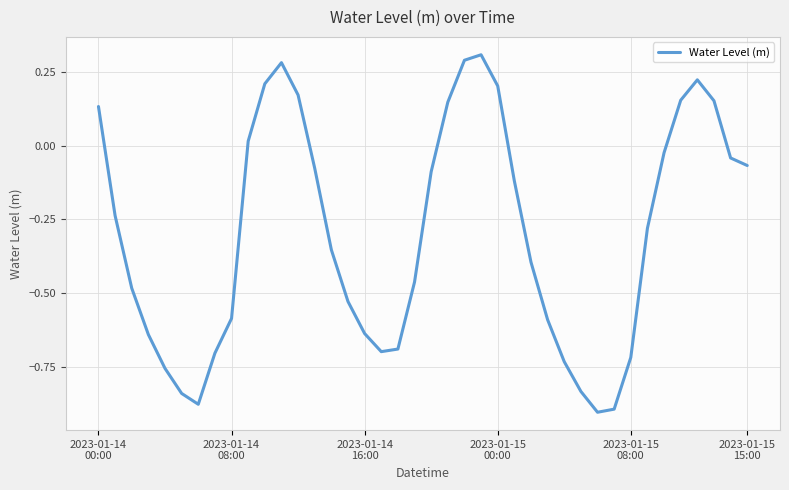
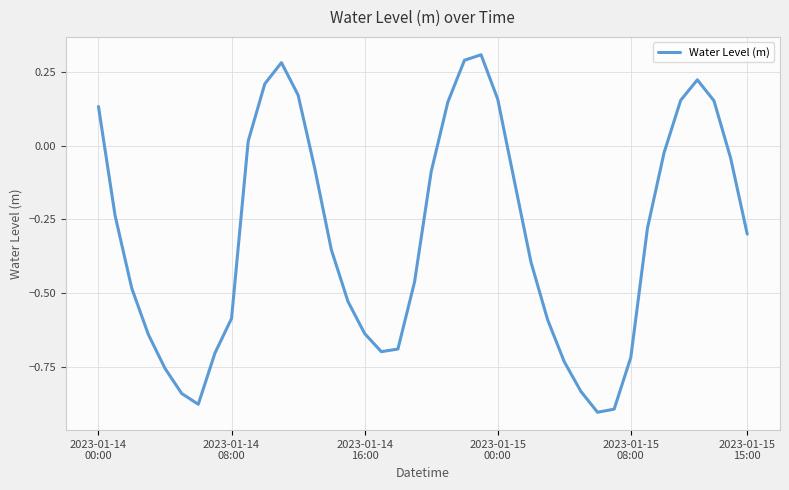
  {
    "2023-01-14 00:00": 0.13,
    "2023-01-14 08:00": -0.59,
    "2023-01-14 16:00": -0.64,
-   "2023-01-15 00:00": 0.20,
+   "2023-01-15 00:00": 0.16,
    "2023-01-15 08:00": -0.72,
-   "2023-01-15 15:00": -0.07
+   "2023-01-15 15:00": -0.30
  }
